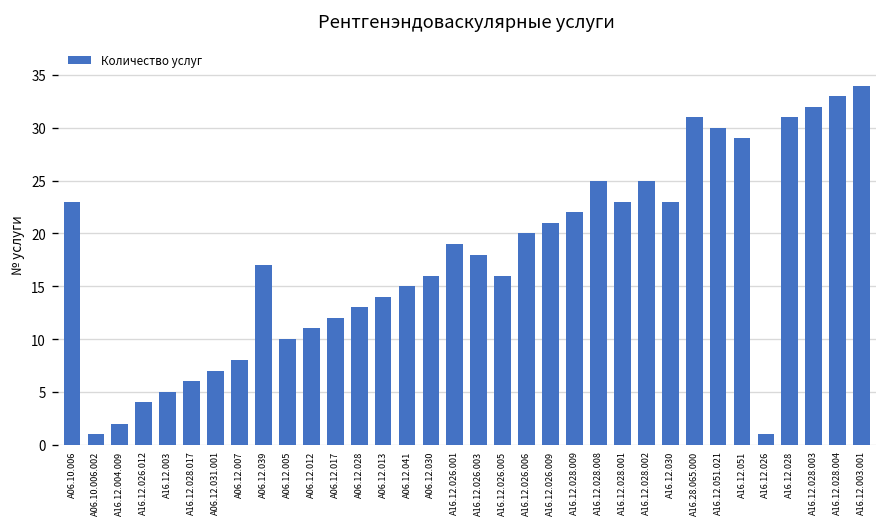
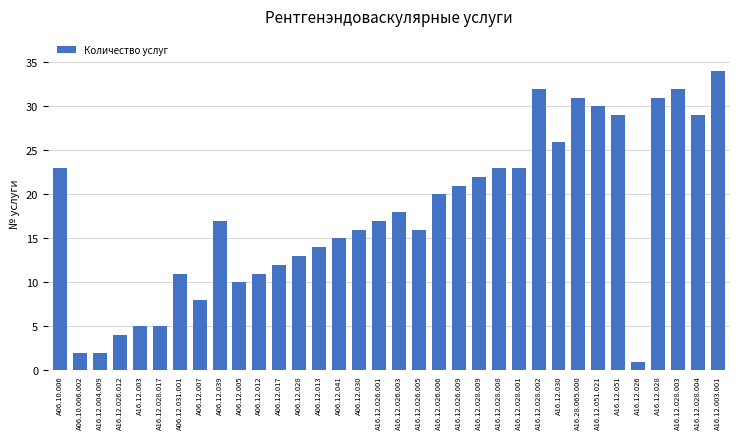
  {
    "A06.10.006": 23,
-   "A06.10.006.002": 1,
+   "A06.10.006.002": 2,
    "A16.12.004.009": 2,
    "A16.12.026.012": 4,
    "A16.12.003": 5,
-   "A16.12.028.017": 6,
-   "A06.12.031.001": 7,
+   "A16.12.028.017": 5,
+   "A06.12.031.001": 11,
    "A06.12.007": 8,
    "A06.12.039": 17,
    "A06.12.005": 10,
    "A06.12.012": 11,
    "A06.12.017": 12,
    "A06.12.028": 13,
    "A06.12.013": 14,
    "A06.12.041": 15,
    "A06.12.030": 16,
-   "A16.12.026.001": 19,
+   "A16.12.026.001": 17,
    "A16.12.026.003": 18,
    "A16.12.026.005": 16,
    "A16.12.026.006": 20,
    "A16.12.026.009": 21,
    "A16.12.028.009": 22,
-   "A16.12.028.008": 25,
+   "A16.12.028.008": 23,
    "A16.12.028.001": 23,
-   "A16.12.028.002": 25,
-   "A16.12.030": 23,
+   "A16.12.028.002": 32,
+   "A16.12.030": 26,
    "A16.28.065.000": 31,
    "A16.12.051.021": 30,
    "A16.12.051": 29,
    "A16.12.026": 1,
    "A16.12.028": 31,
    "A16.12.028.003": 32,
-   "A16.12.028.004": 33,
+   "A16.12.028.004": 29,
    "A16.12.003.001": 34
  }
